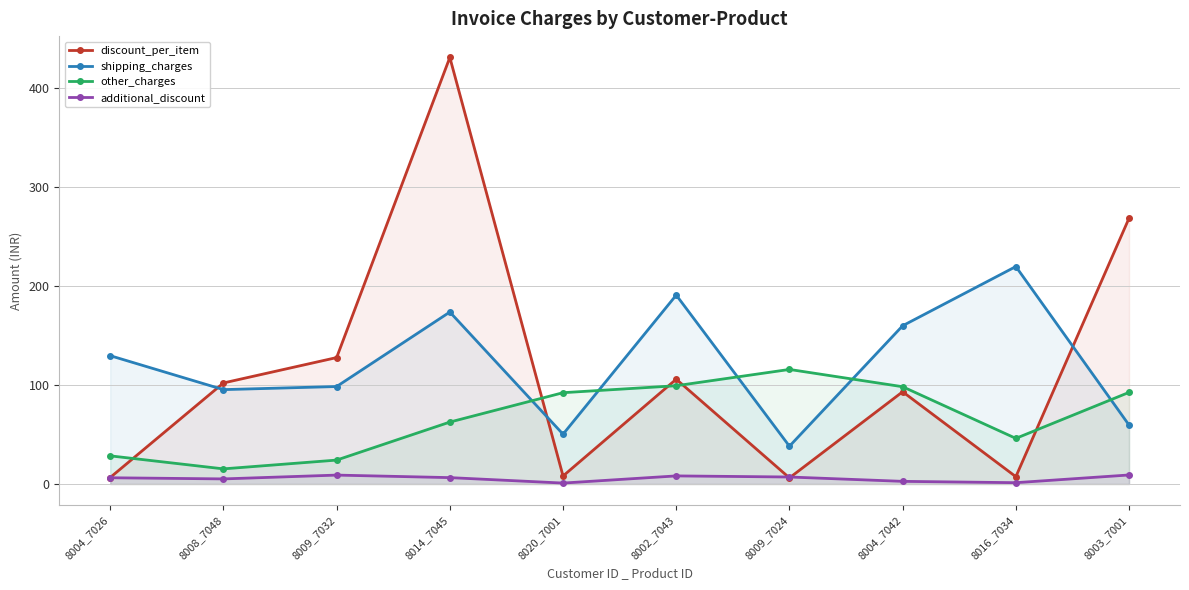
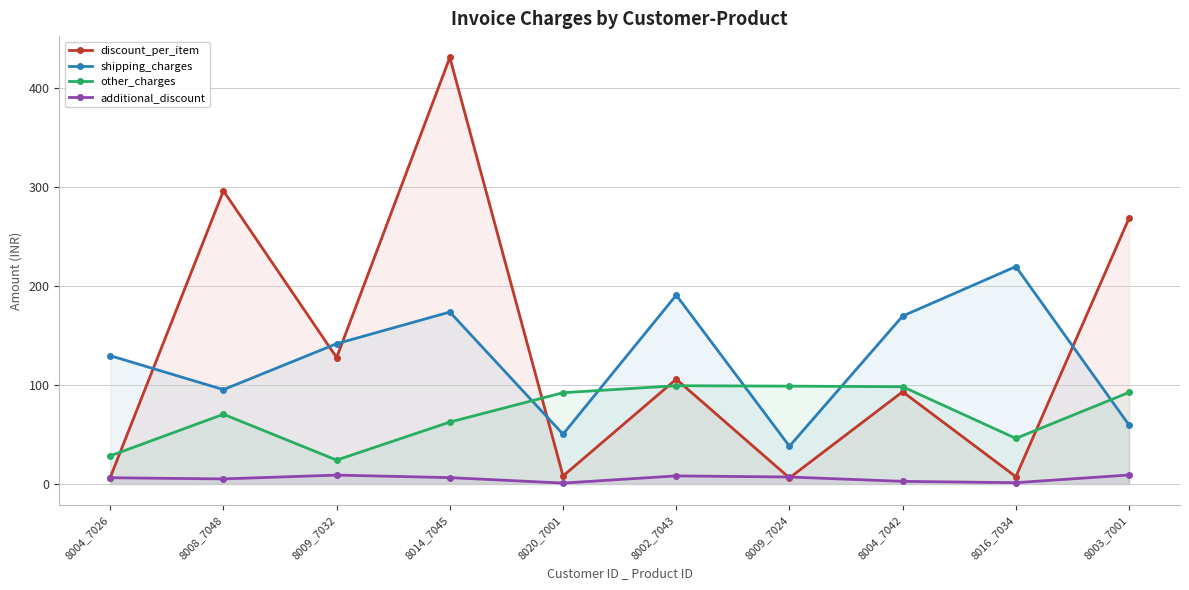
  {
    "discount_per_item": {
-     "8008_7048": 100,
+     "8008_7048": 300,
      "8009_7032": 130,
      "8014_7045": 430,
      "8020_7001": 10,
      "8002_7043": 110,
      "8004_7042": 90,
      "8016_7034": 10,
      "8003_7001": 270
    },
    "shipping_charges": {
      "8004_7026": 130,
      "8008_7048": 100,
-     "8009_7032": 100,
+     "8009_7032": 140,
      "8014_7045": 170,
      "8020_7001": 50,
      "8002_7043": 190,
      "8009_7024": 40,
-     "8004_7042": 160,
+     "8004_7042": 170,
      "8016_7034": 220,
      "8003_7001": 60
    },
    "other_charges": {
      "8004_7026": 30,
-     "8008_7048": 20,
+     "8008_7048": 70,
      "8009_7032": 20,
      "8014_7045": 60,
      "8020_7001": 90,
      "8002_7043": 100,
-     "8009_7024": 120,
+     "8009_7024": 100,
      "8004_7042": 100,
      "8016_7034": 50,
      "8003_7001": 90
    },
    "additional_discount": {
      "8008_7048": 10,
      "8009_7032": 10,
      "8014_7045": 10,
      "8020_7001": 0,
      "8002_7043": 10,
      "8004_7042": 0,
      "8016_7034": 0,
      "8003_7001": 10
    }
  }
